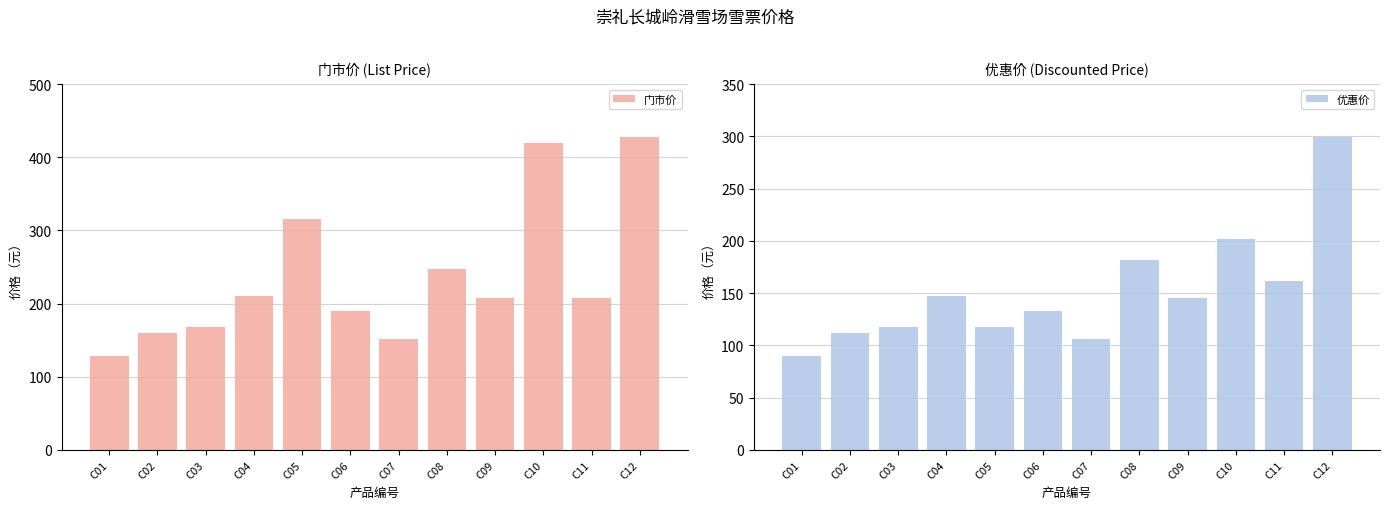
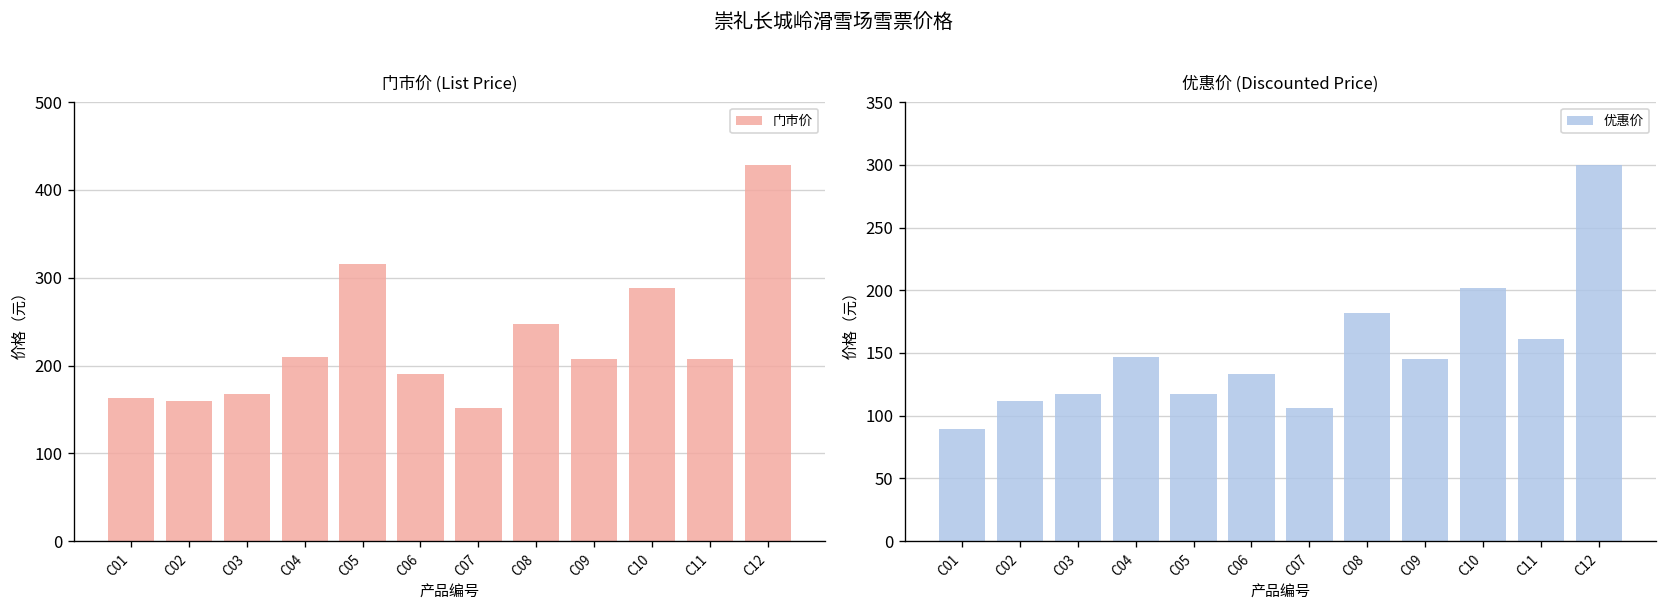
  {
    "门市价 (List Price)": {
-     "C01": 130,
+     "C01": 160,
      "C02": 160,
      "C03": 170,
      "C04": 210,
      "C05": 320,
      "C06": 190,
      "C07": 150,
      "C08": 250,
      "C09": 210,
-     "C10": 420,
+     "C10": 290,
      "C11": 210,
      "C12": 430
    },
    "优惠价 (Discounted Price)": {
      "C01": 90,
      "C02": 112,
      "C03": 118,
      "C04": 147,
      "C05": 118,
      "C06": 133,
      "C07": 106,
      "C08": 182,
      "C09": 146,
      "C10": 202,
      "C11": 161,
      "C12": 300
    }
  }
